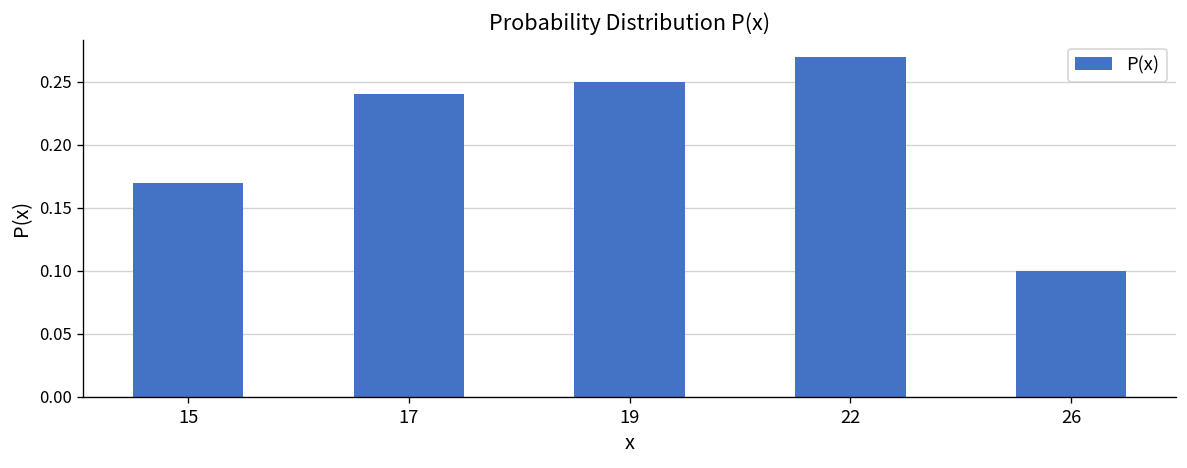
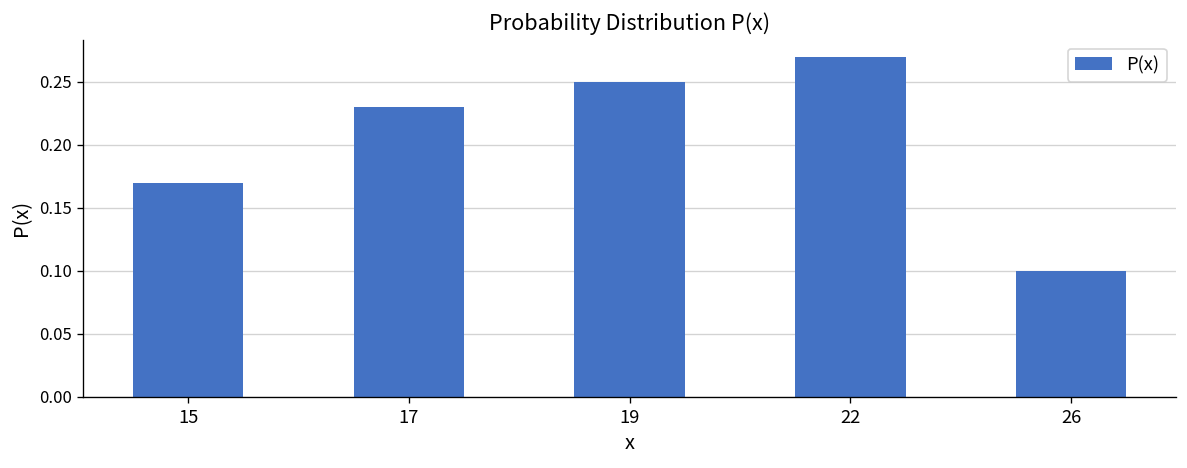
  {
    "15": 0.17,
-   "17": 0.24,
+   "17": 0.23,
    "19": 0.25,
    "22": 0.27,
    "26": 0.10
  }
